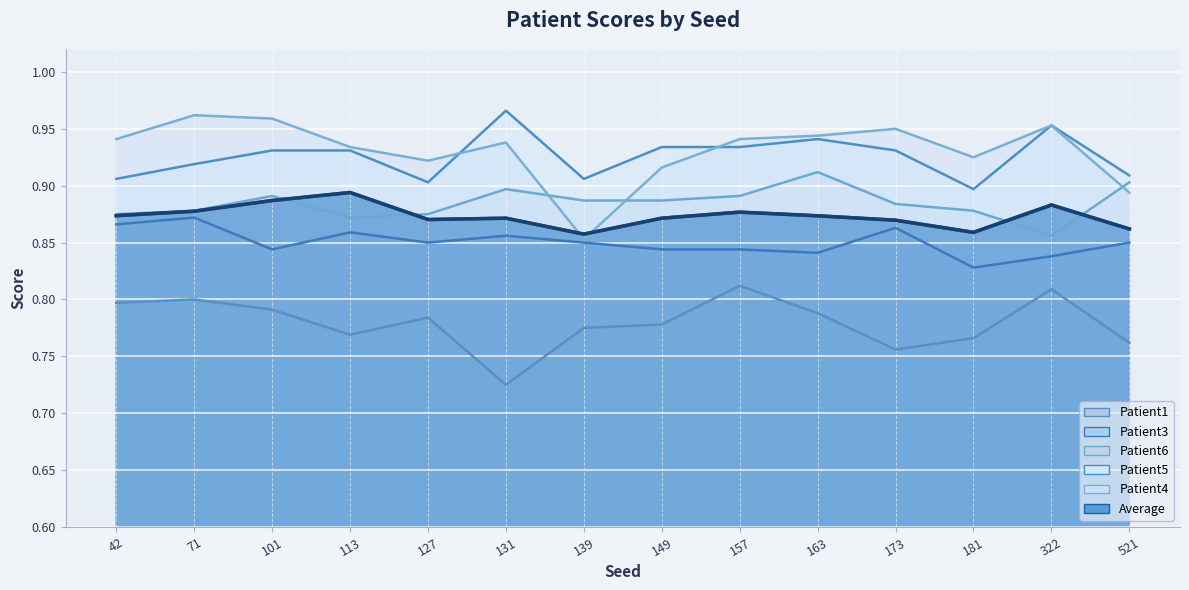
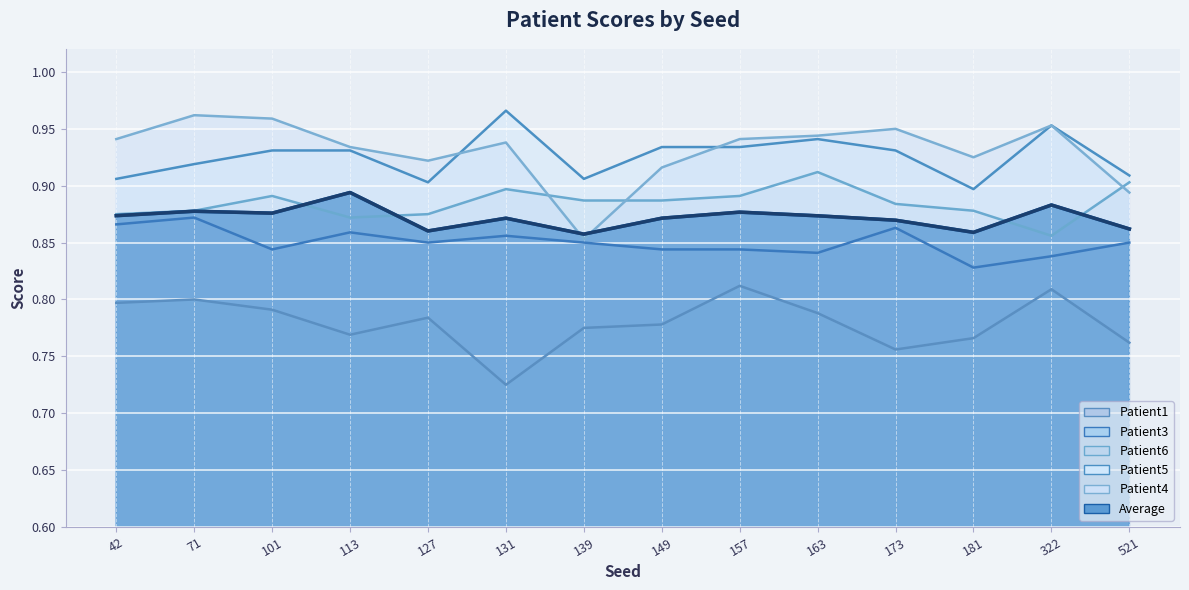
  {
    "Average": {
-     "101": 0.887,
+     "101": 0.876,
      "113": 0.894,
-     "127": 0.870,
+     "127": 0.860,
      "131": 0.871,
      "139": 0.857,
      "149": 0.871,
      "157": 0.877,
      "163": 0.874,
      "173": 0.870,
      "181": 0.859,
      "322": 0.883,
      "521": 0.862
    }
  }
